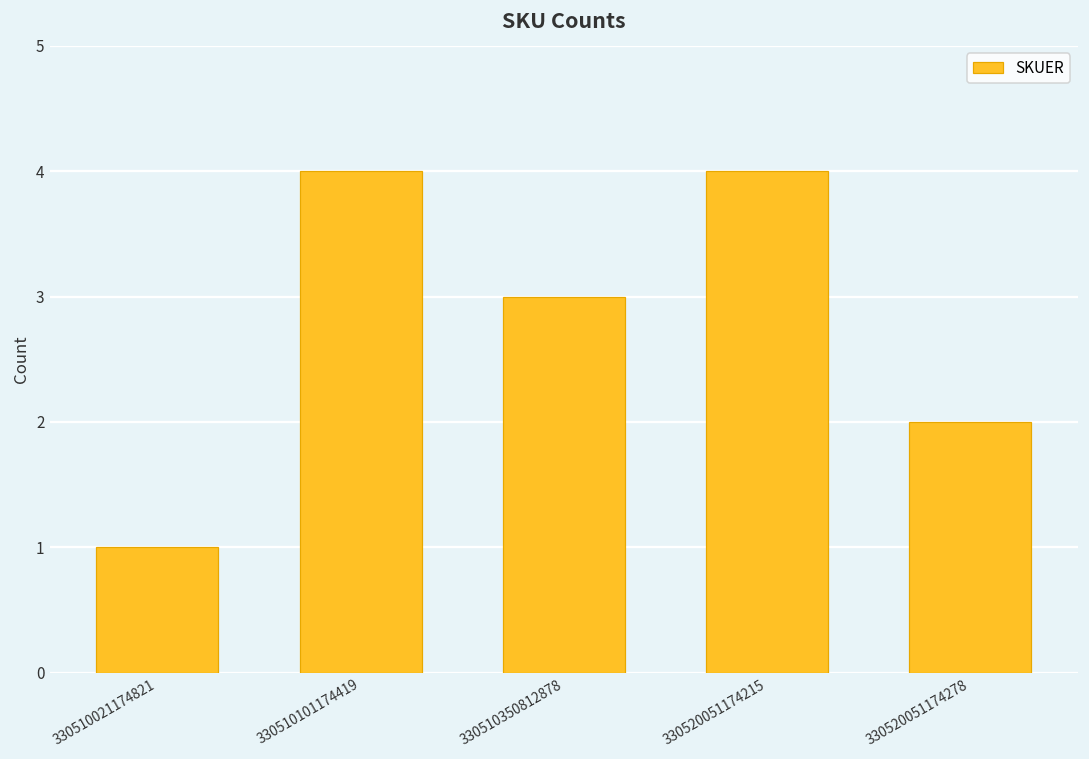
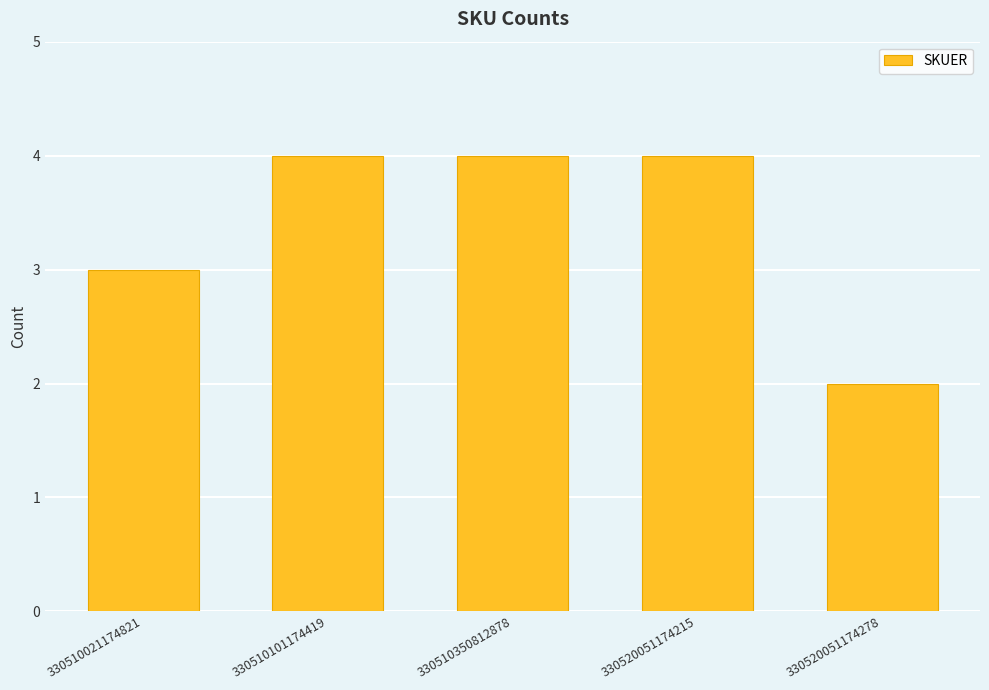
  {
-   "330510021174821": 1,
+   "330510021174821": 3,
    "330510101174419": 4,
-   "330510350812878": 3,
+   "330510350812878": 4,
    "330520051174215": 4,
    "330520051174278": 2
  }
